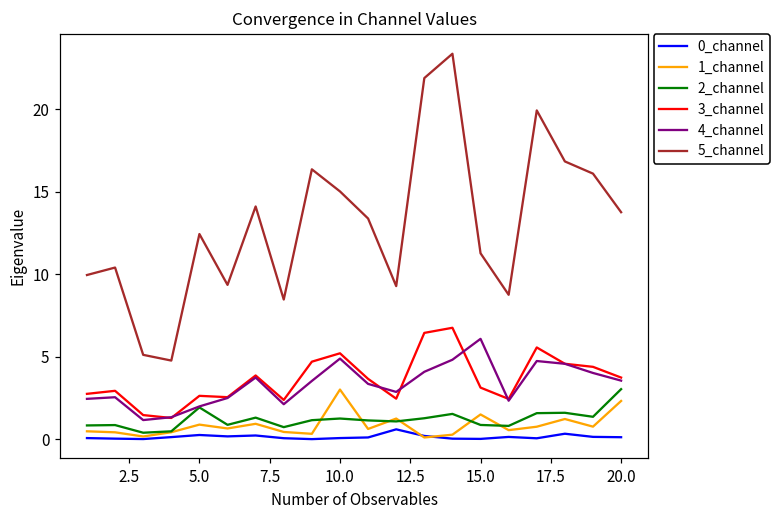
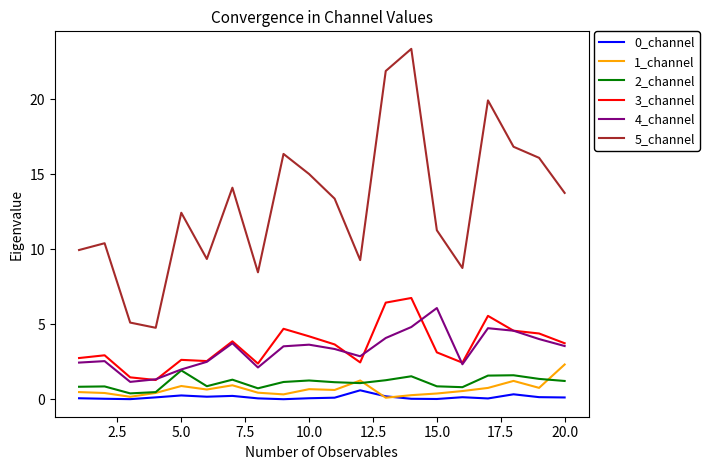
  {
    "0_channel": {
      "5.0": 0.3,
      "10.0": 0.1,
      "15.0": 0.0,
      "20.0": 0.1
    },
    "1_channel": {
      "5.0": 0.9,
-     "10.0": 3.0,
-     "15.0": 1.5,
+     "10.0": 0.7,
+     "15.0": 0.4,
      "20.0": 2.3
    },
    "2_channel": {
      "10.0": 1.2,
      "15.0": 0.9,
-     "20.0": 3.0
+     "20.0": 1.2
    },
    "3_channel": {
      "5.0": 2.6,
-     "10.0": 5.2,
+     "10.0": 4.2,
      "15.0": 3.1,
      "20.0": 3.7
    },
    "4_channel": {
-     "10.0": 4.9,
+     "10.0": 3.6,
      "15.0": 6.1,
      "20.0": 3.5
    },
    "5_channel": {
      "5.0": 12.4,
      "10.0": 15.0,
      "15.0": 11.3,
      "20.0": 13.8
    }
  }
